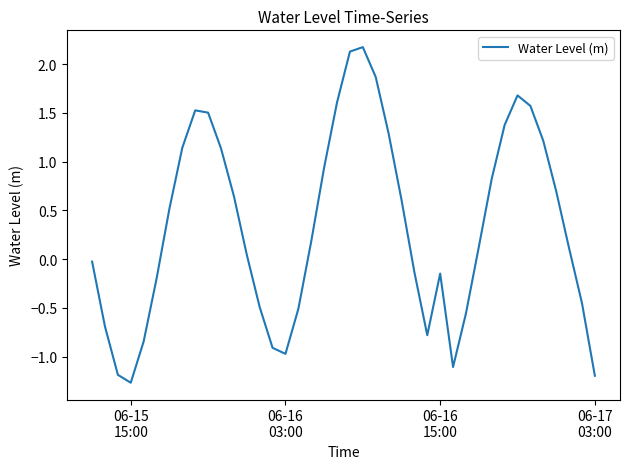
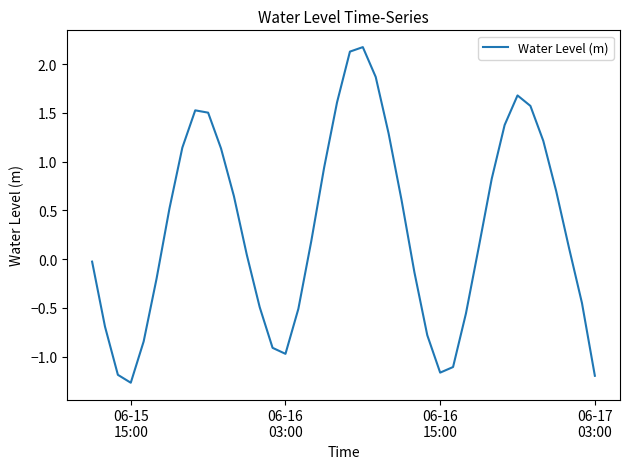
  {
    "06-15 15:00": -1.3,
    "06-16 03:00": -1.0,
-   "06-16 15:00": -0.1,
+   "06-16 15:00": -1.2,
    "06-17 03:00": -1.2
  }
